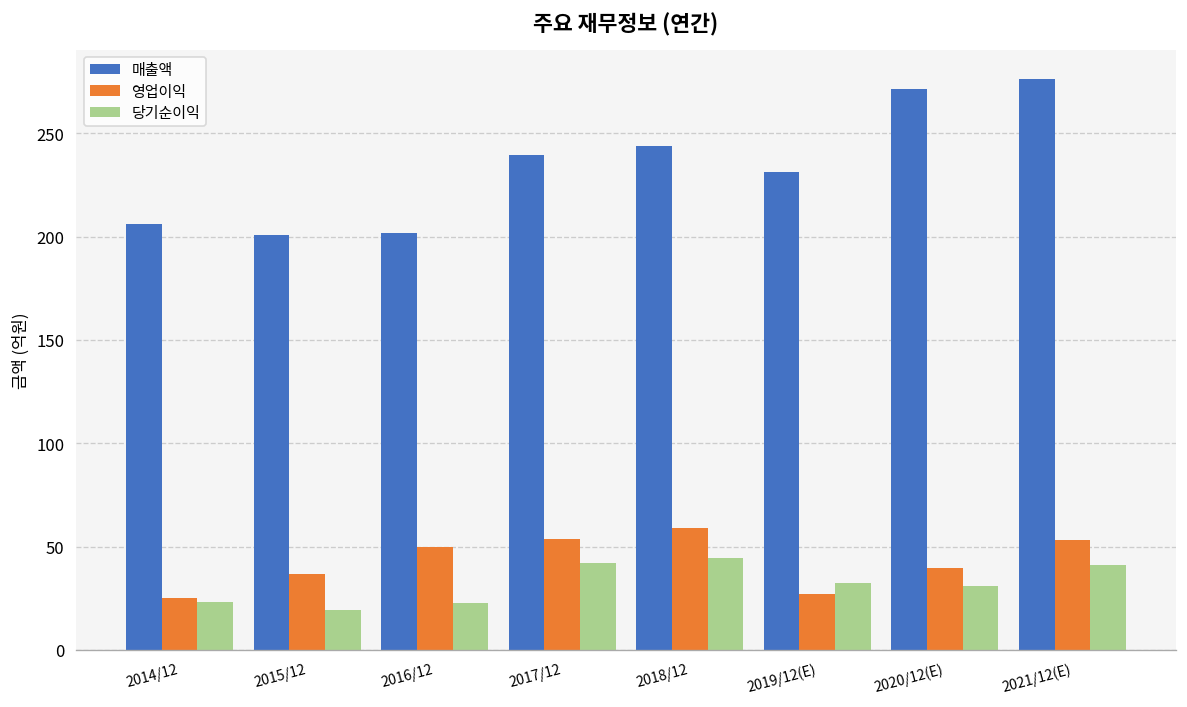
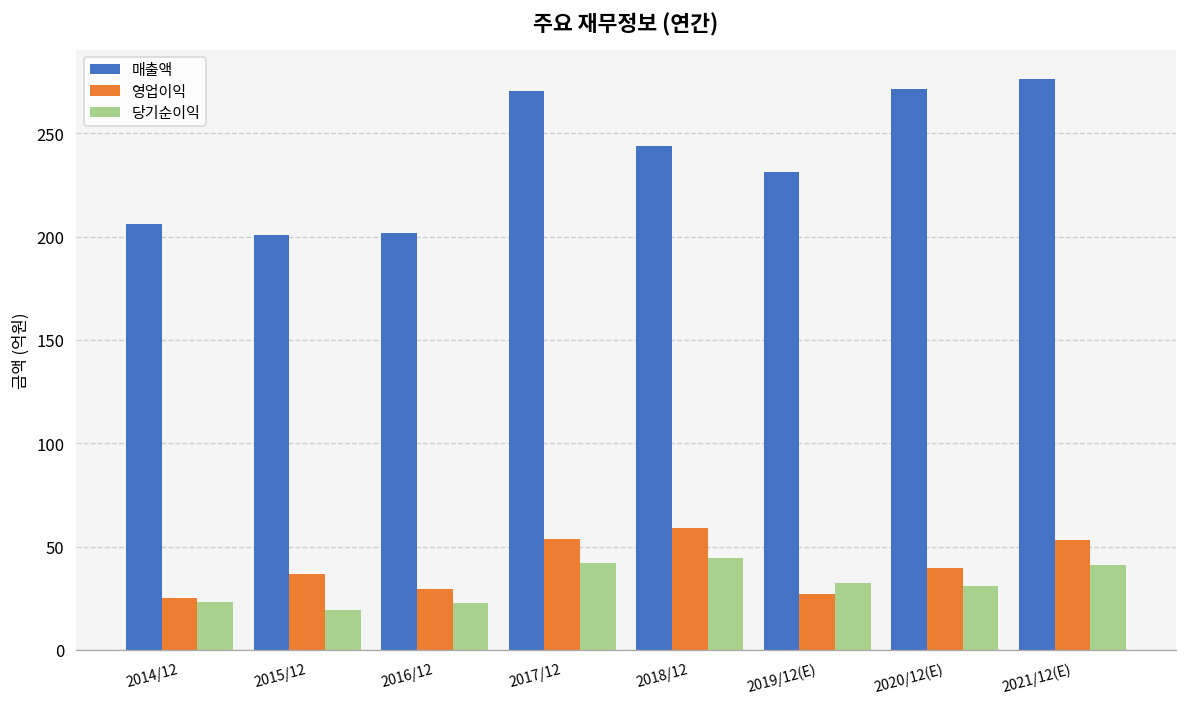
  {
    "매출액": {
      "2014/12": 206,
      "2015/12": 201,
      "2016/12": 202,
-     "2017/12": 240,
+     "2017/12": 271,
      "2018/12": 244,
      "2019/12(E)": 231,
      "2020/12(E)": 271,
      "2021/12(E)": 277
    },
    "영업이익": {
      "2014/12": 25,
      "2015/12": 37,
-     "2016/12": 50,
+     "2016/12": 29,
      "2017/12": 54,
      "2018/12": 59,
      "2019/12(E)": 27,
      "2020/12(E)": 40,
      "2021/12(E)": 53
    },
    "당기순이익": {
      "2014/12": 23,
      "2015/12": 19,
      "2016/12": 23,
      "2017/12": 42,
      "2018/12": 44,
      "2019/12(E)": 32,
      "2020/12(E)": 31,
      "2021/12(E)": 41
    }
  }
